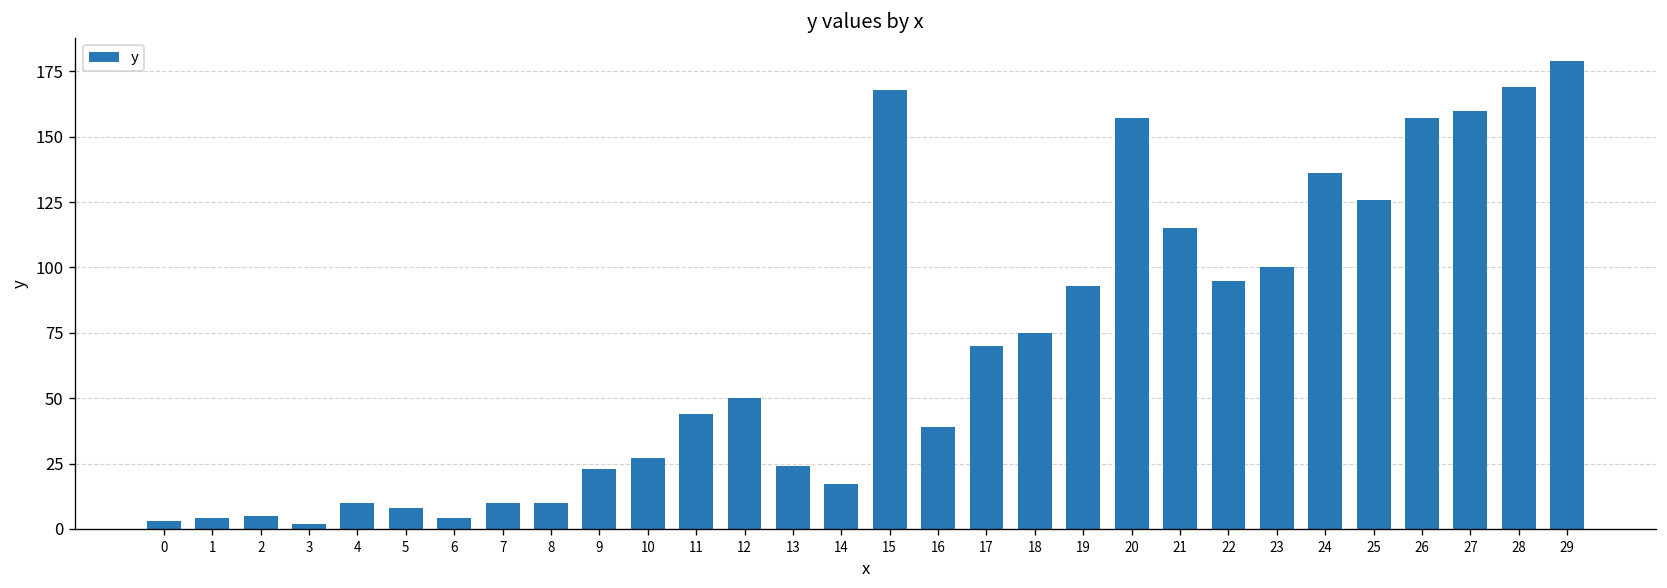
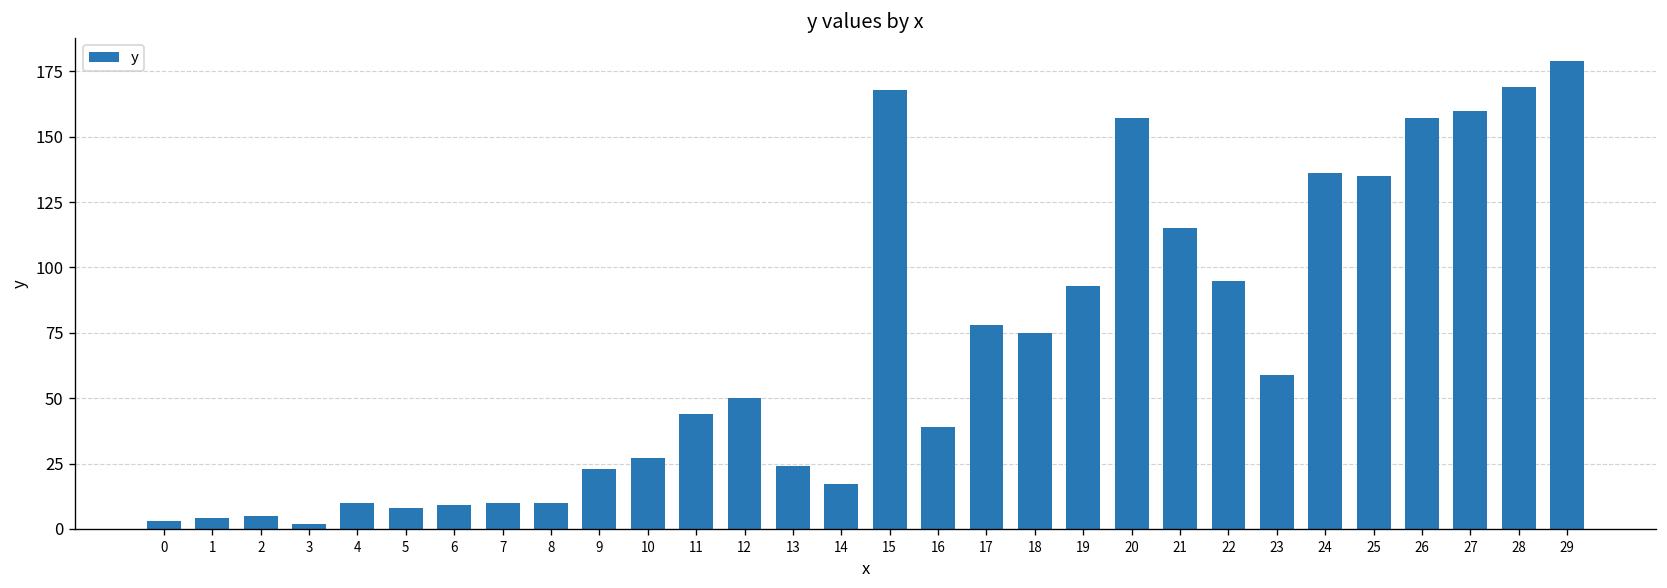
  {
    "0": 3,
    "1": 4,
    "2": 5,
    "3": 2,
    "4": 10,
    "5": 8,
-   "6": 4,
+   "6": 9,
    "7": 10,
    "8": 10,
    "9": 23,
    "10": 27,
    "11": 44,
    "12": 50,
    "13": 24,
    "14": 17,
    "15": 168,
    "16": 39,
-   "17": 70,
+   "17": 78,
    "18": 75,
    "19": 93,
    "20": 157,
    "21": 115,
    "22": 95,
-   "23": 100,
+   "23": 59,
    "24": 136,
-   "25": 126,
+   "25": 135,
    "26": 157,
    "27": 160,
    "28": 169,
    "29": 179
  }
